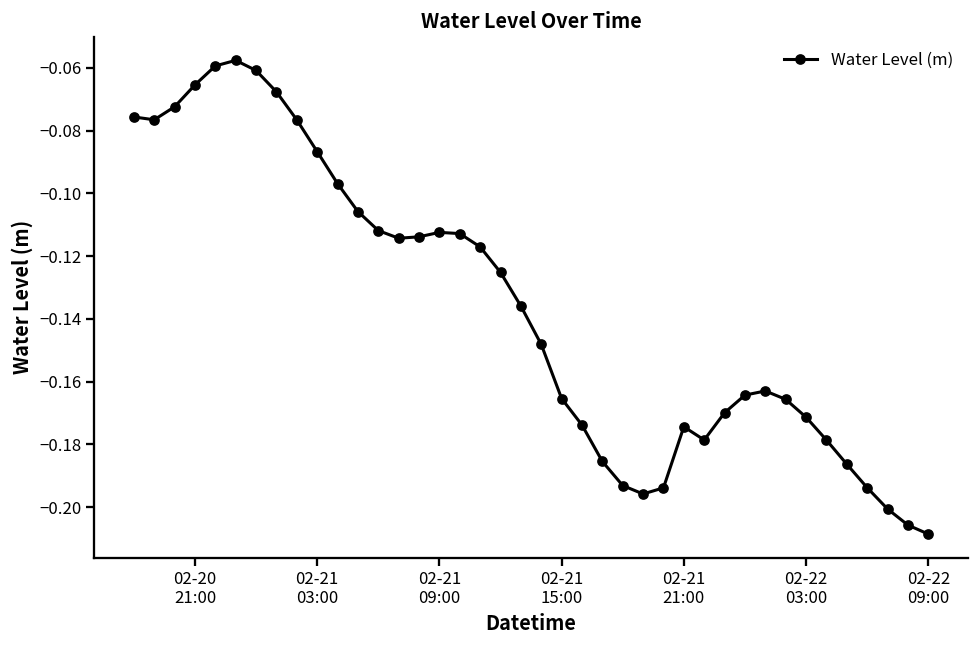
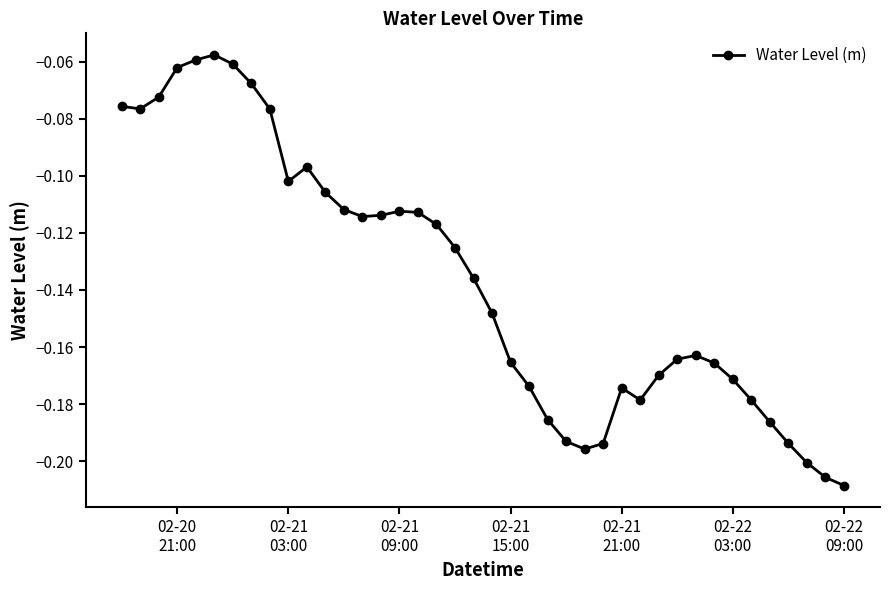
  {
-   "02-20 21:00": -0.065,
-   "02-21 03:00": -0.087,
+   "02-20 21:00": -0.062,
+   "02-21 03:00": -0.102,
    "02-21 09:00": -0.112,
    "02-21 15:00": -0.165,
    "02-21 21:00": -0.174,
    "02-22 03:00": -0.171,
    "02-22 09:00": -0.209
  }
